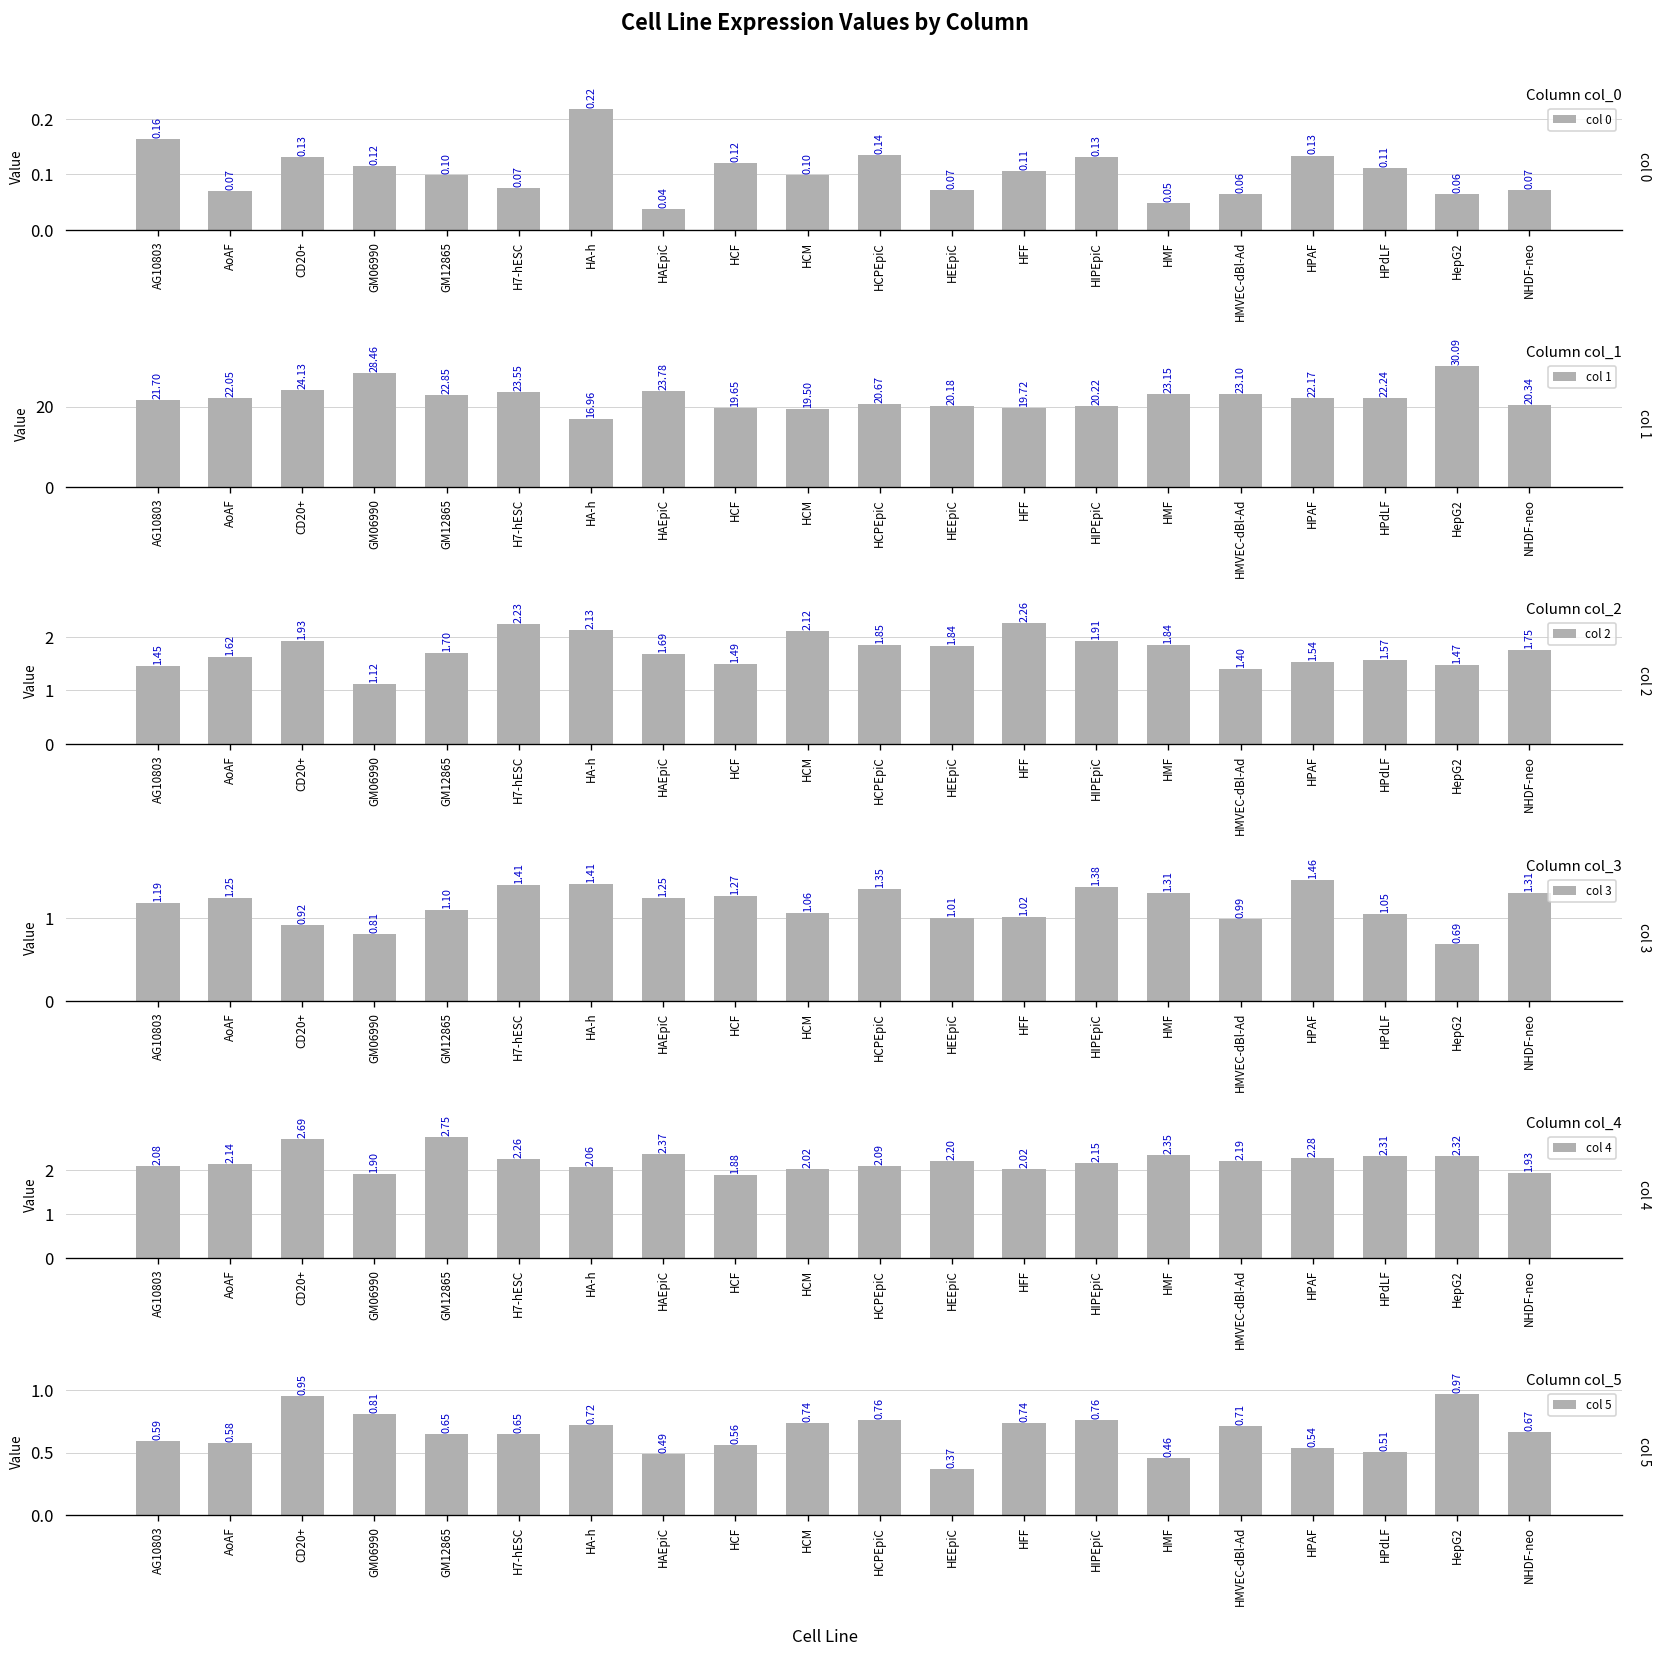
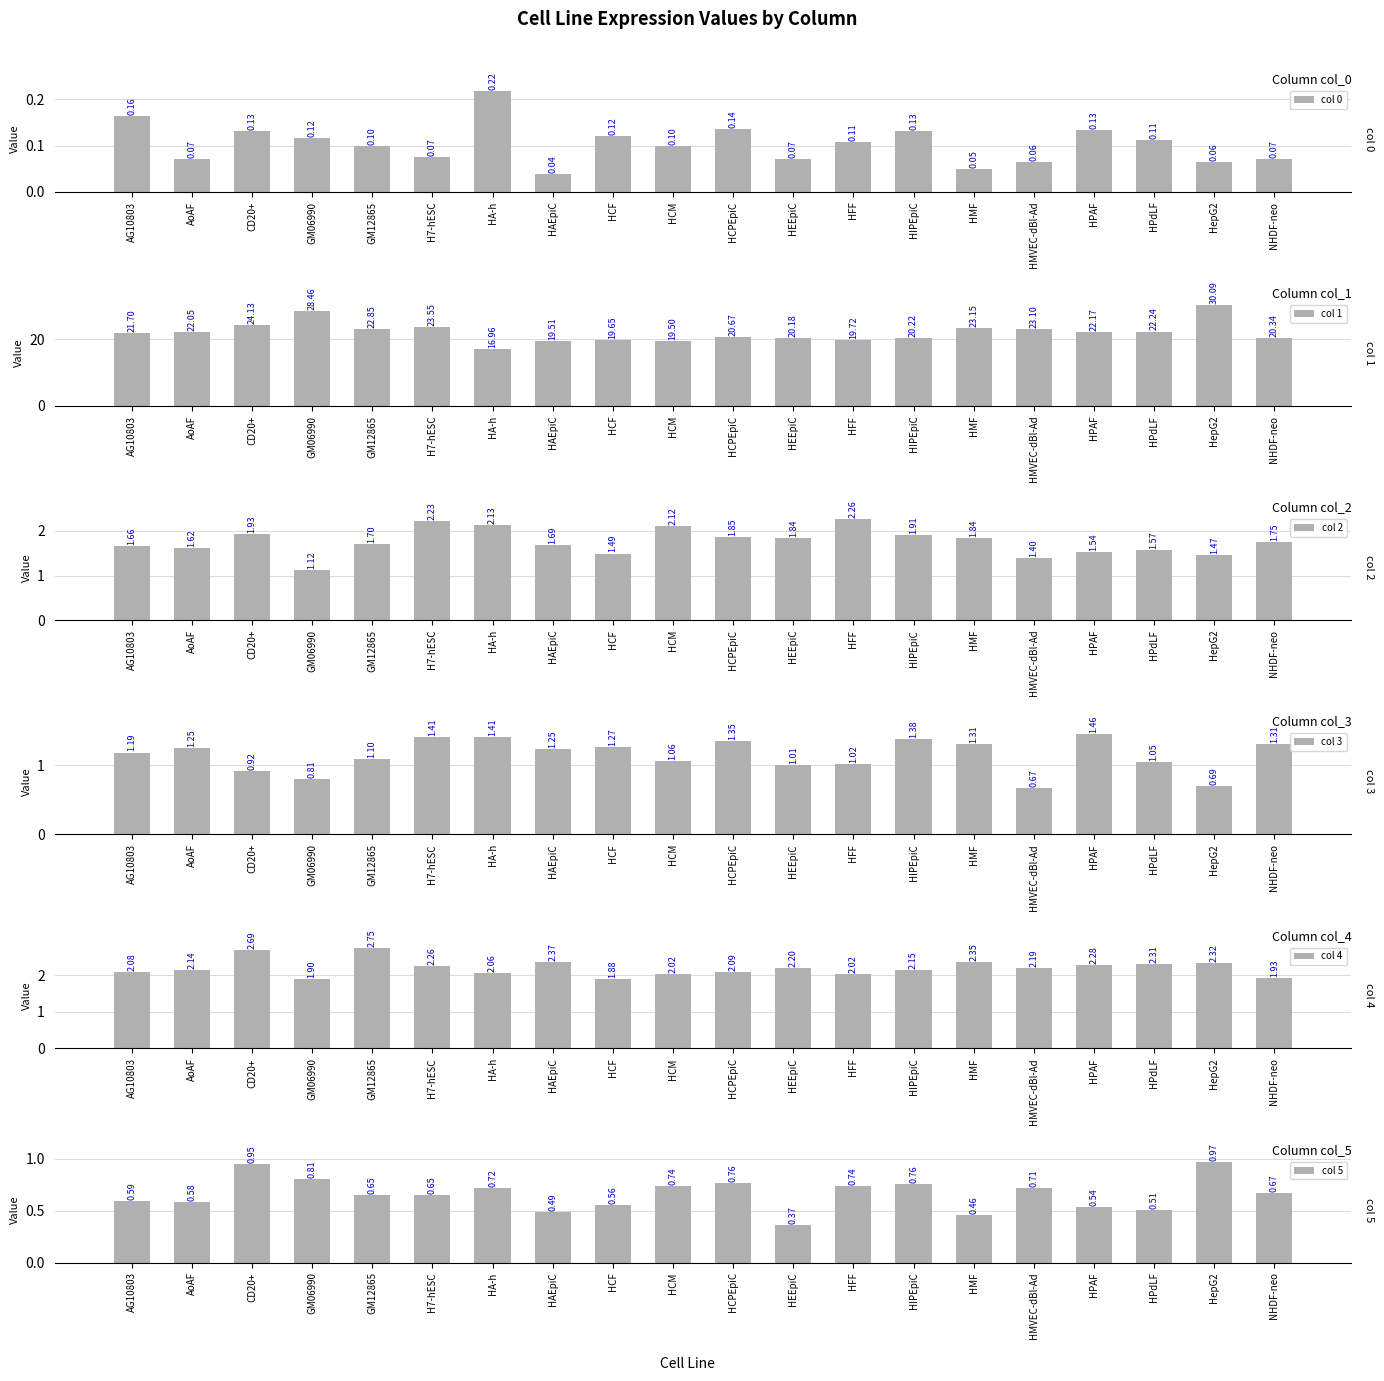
  {
    "Column col_0": {
      "AG10803": 0.16,
      "AoAF": 0.07,
      "CD20+": 0.13,
      "GM06990": 0.12,
      "GM12865": 0.10,
      "H7-hESC": 0.07,
      "HA-h": 0.22,
      "HAEpiC": 0.04,
      "HCF": 0.12,
      "HCM": 0.10,
      "HCPEpiC": 0.14,
      "HEEpiC": 0.07,
      "HFF": 0.11,
      "HIPEpiC": 0.13,
      "HMF": 0.05,
      "HMVEC-dBl-Ad": 0.06,
      "HPAF": 0.13,
      "HPdLF": 0.11,
      "HepG2": 0.06,
      "NHDF-neo": 0.07
    },
    "Column col_1": {
      "AG10803": 21.70,
      "AoAF": 22.05,
      "CD20+": 24.13,
      "GM06990": 28.46,
      "GM12865": 22.85,
      "H7-hESC": 23.55,
      "HA-h": 16.96,
-     "HAEpiC": 23.78,
+     "HAEpiC": 19.51,
      "HCF": 19.65,
      "HCM": 19.50,
      "HCPEpiC": 20.67,
      "HEEpiC": 20.18,
      "HFF": 19.72,
      "HIPEpiC": 20.22,
      "HMF": 23.15,
      "HMVEC-dBl-Ad": 23.10,
      "HPAF": 22.17,
      "HPdLF": 22.24,
      "HepG2": 30.09,
      "NHDF-neo": 20.34
    },
    "Column col_2": {
-     "AG10803": 1.45,
+     "AG10803": 1.66,
      "AoAF": 1.62,
      "CD20+": 1.93,
      "GM06990": 1.12,
      "GM12865": 1.70,
      "H7-hESC": 2.23,
      "HA-h": 2.13,
      "HAEpiC": 1.69,
      "HCF": 1.49,
      "HCM": 2.12,
      "HCPEpiC": 1.85,
      "HEEpiC": 1.84,
      "HFF": 2.26,
      "HIPEpiC": 1.91,
      "HMF": 1.84,
      "HMVEC-dBl-Ad": 1.40,
      "HPAF": 1.54,
      "HPdLF": 1.57,
      "HepG2": 1.47,
      "NHDF-neo": 1.75
    },
    "Column col_3": {
      "AG10803": 1.19,
      "AoAF": 1.25,
      "CD20+": 0.92,
      "GM06990": 0.81,
      "GM12865": 1.10,
      "H7-hESC": 1.41,
      "HA-h": 1.41,
      "HAEpiC": 1.25,
      "HCF": 1.27,
      "HCM": 1.06,
      "HCPEpiC": 1.35,
      "HEEpiC": 1.01,
      "HFF": 1.02,
      "HIPEpiC": 1.38,
      "HMF": 1.31,
-     "HMVEC-dBl-Ad": 0.99,
+     "HMVEC-dBl-Ad": 0.67,
      "HPAF": 1.46,
      "HPdLF": 1.05,
      "HepG2": 0.69,
      "NHDF-neo": 1.31
    },
    "Column col_4": {
      "AG10803": 2.08,
      "AoAF": 2.14,
      "CD20+": 2.69,
      "GM06990": 1.90,
      "GM12865": 2.75,
      "H7-hESC": 2.26,
      "HA-h": 2.06,
      "HAEpiC": 2.37,
      "HCF": 1.88,
      "HCM": 2.02,
      "HCPEpiC": 2.09,
      "HEEpiC": 2.20,
      "HFF": 2.02,
      "HIPEpiC": 2.15,
      "HMF": 2.35,
      "HMVEC-dBl-Ad": 2.19,
      "HPAF": 2.28,
      "HPdLF": 2.31,
      "HepG2": 2.32,
      "NHDF-neo": 1.93
    },
    "Column col_5": {
      "AG10803": 0.59,
      "AoAF": 0.58,
      "CD20+": 0.95,
      "GM06990": 0.81,
      "GM12865": 0.65,
      "H7-hESC": 0.65,
      "HA-h": 0.72,
      "HAEpiC": 0.49,
      "HCF": 0.56,
      "HCM": 0.74,
      "HCPEpiC": 0.76,
      "HEEpiC": 0.37,
      "HFF": 0.74,
      "HIPEpiC": 0.76,
      "HMF": 0.46,
      "HMVEC-dBl-Ad": 0.71,
      "HPAF": 0.54,
      "HPdLF": 0.51,
      "HepG2": 0.97,
      "NHDF-neo": 0.67
    }
  }
